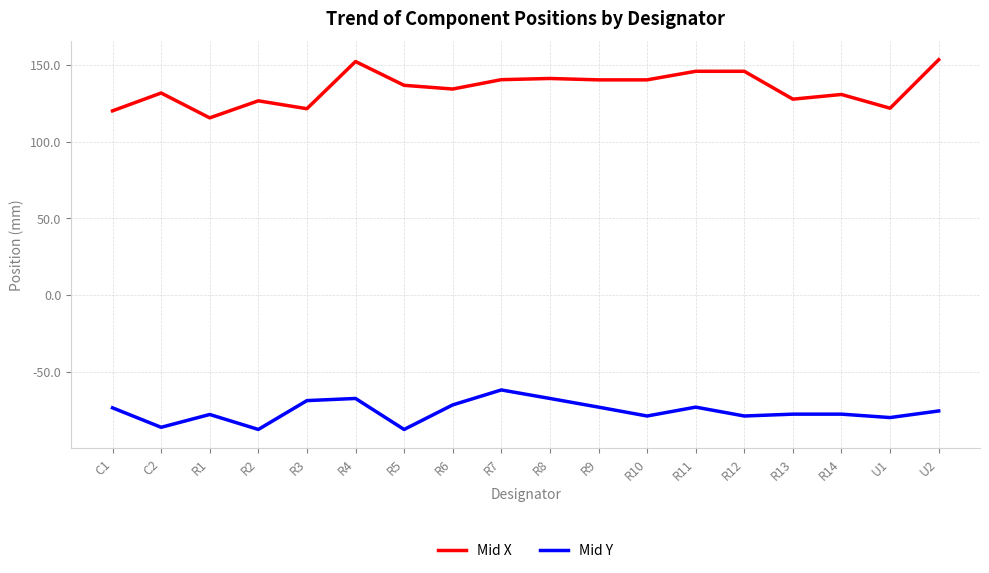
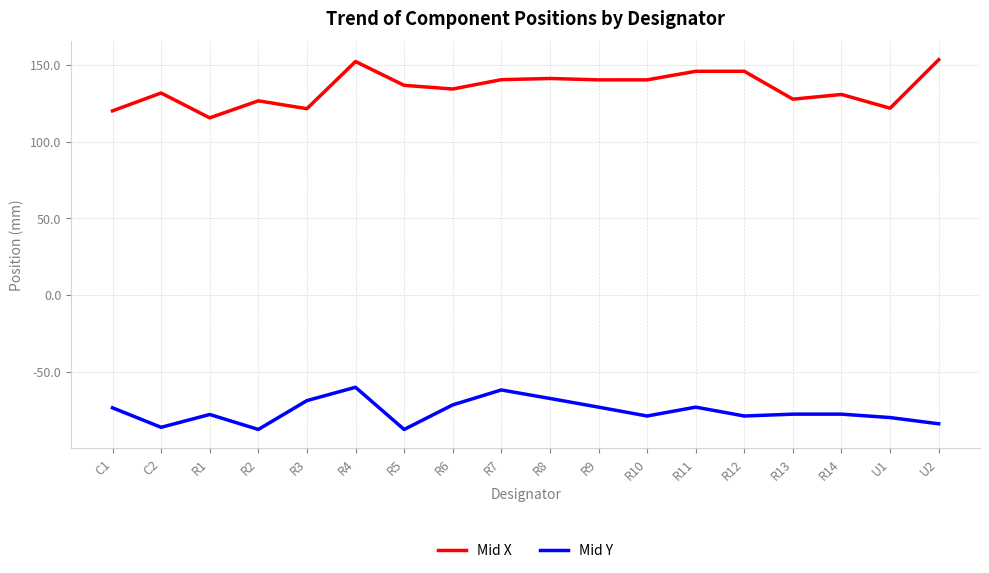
  {
    "Mid X": {
      "C1": 120,
      "C2": 132,
      "R1": 115,
      "R2": 127,
      "R3": 121,
      "R4": 152,
      "R5": 137,
      "R6": 134,
      "R7": 140,
      "R8": 141,
      "R9": 140,
      "R10": 140,
      "R11": 146,
      "R12": 146,
      "R13": 128,
      "R14": 131,
      "U1": 122,
      "U2": 153
    },
    "Mid Y": {
      "C1": -73,
      "C2": -86,
      "R1": -78,
      "R2": -88,
      "R3": -69,
-     "R4": -67,
+     "R4": -60,
      "R5": -88,
      "R6": -72,
      "R7": -62,
      "R8": -67,
      "R9": -73,
      "R10": -79,
      "R11": -73,
      "R12": -79,
      "R13": -78,
      "R14": -78,
      "U1": -80,
-     "U2": -76
+     "U2": -84
    }
  }
